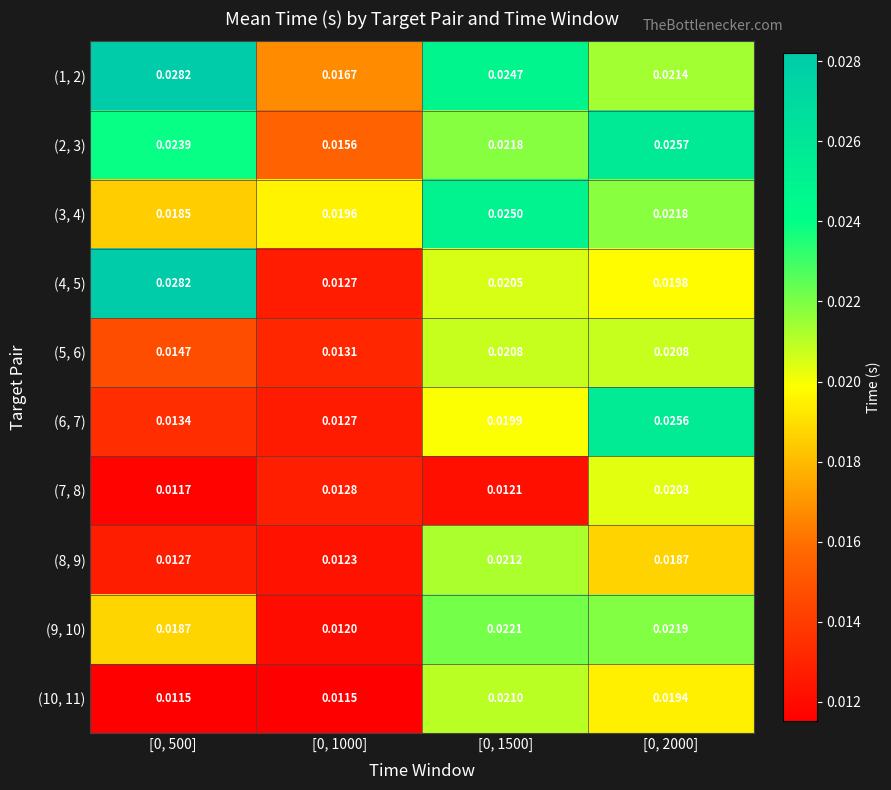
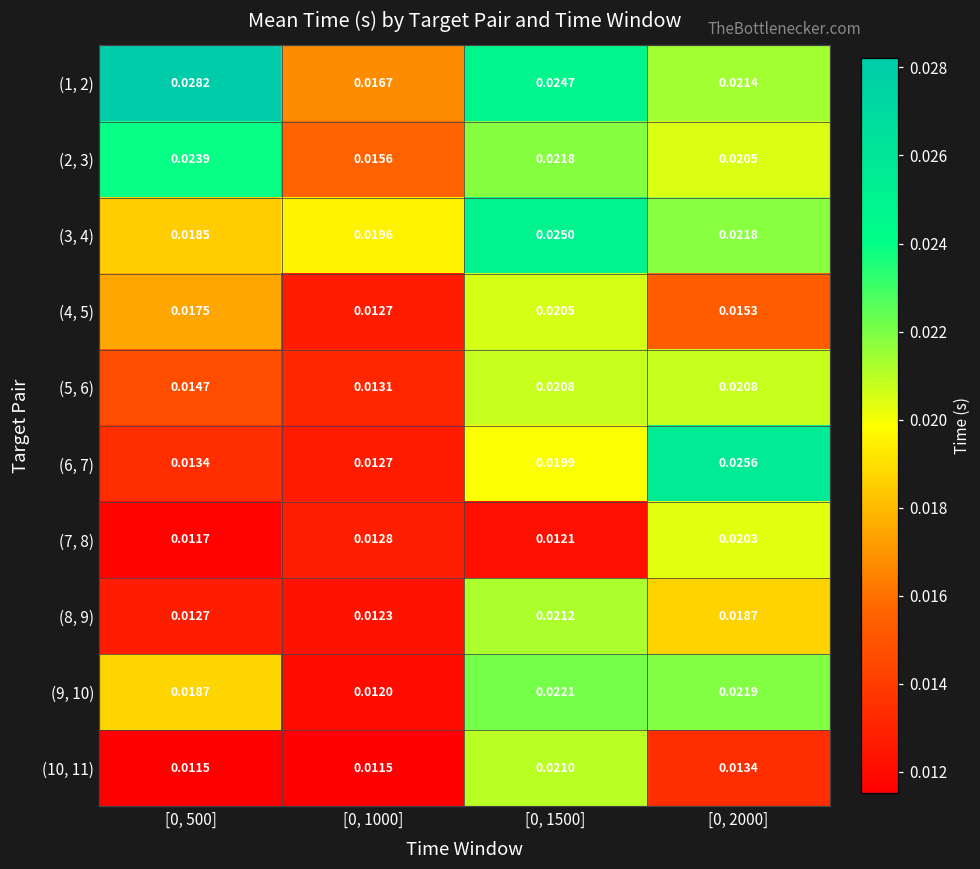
  {
    "(1, 2)": {
      "[0, 500]": 0.0282,
      "[0, 1000]": 0.0167,
      "[0, 1500]": 0.0247,
      "[0, 2000]": 0.0214
    },
    "(2, 3)": {
      "[0, 500]": 0.0239,
      "[0, 1000]": 0.0156,
      "[0, 1500]": 0.0218,
-     "[0, 2000]": 0.0257
+     "[0, 2000]": 0.0205
    },
    "(3, 4)": {
      "[0, 500]": 0.0185,
      "[0, 1000]": 0.0196,
      "[0, 1500]": 0.0250,
      "[0, 2000]": 0.0218
    },
    "(4, 5)": {
-     "[0, 500]": 0.0282,
+     "[0, 500]": 0.0175,
      "[0, 1000]": 0.0127,
      "[0, 1500]": 0.0205,
-     "[0, 2000]": 0.0198
+     "[0, 2000]": 0.0153
    },
    "(5, 6)": {
      "[0, 500]": 0.0147,
      "[0, 1000]": 0.0131,
      "[0, 1500]": 0.0208,
      "[0, 2000]": 0.0208
    },
    "(6, 7)": {
      "[0, 500]": 0.0134,
      "[0, 1000]": 0.0127,
      "[0, 1500]": 0.0199,
      "[0, 2000]": 0.0256
    },
    "(7, 8)": {
      "[0, 500]": 0.0117,
      "[0, 1000]": 0.0128,
      "[0, 1500]": 0.0121,
      "[0, 2000]": 0.0203
    },
    "(8, 9)": {
      "[0, 500]": 0.0127,
      "[0, 1000]": 0.0123,
      "[0, 1500]": 0.0212,
      "[0, 2000]": 0.0187
    },
    "(9, 10)": {
      "[0, 500]": 0.0187,
      "[0, 1000]": 0.0120,
      "[0, 1500]": 0.0221,
      "[0, 2000]": 0.0219
    },
    "(10, 11)": {
      "[0, 500]": 0.0115,
      "[0, 1000]": 0.0115,
      "[0, 1500]": 0.0210,
-     "[0, 2000]": 0.0194
+     "[0, 2000]": 0.0134
    }
  }
